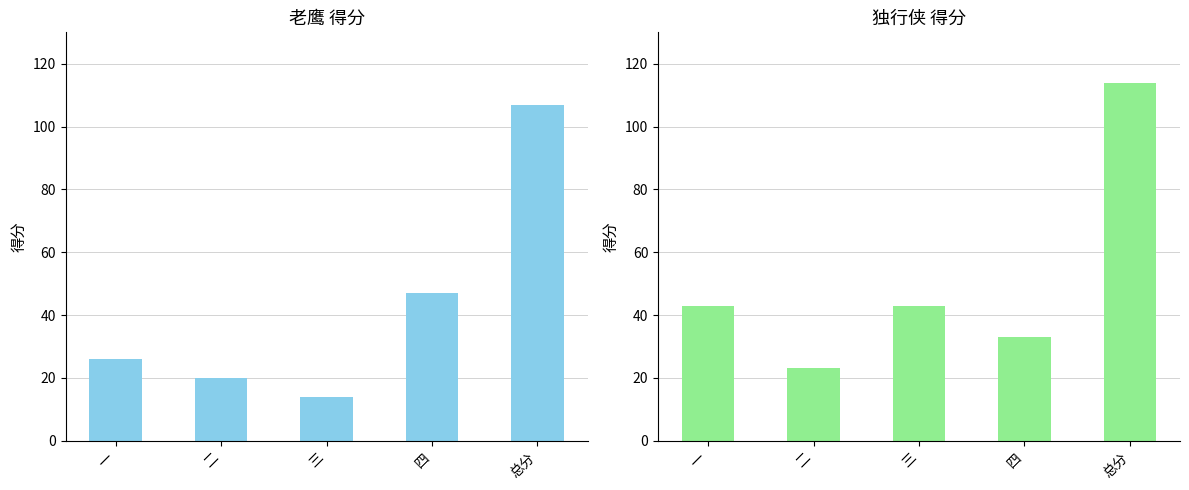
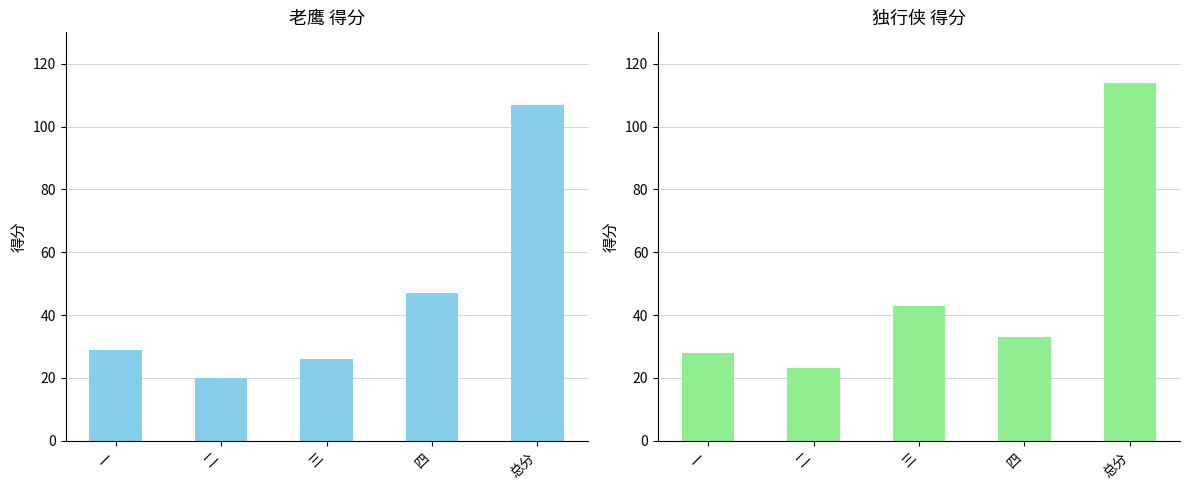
  {
    "老鹰 得分": {
-     "一": 26,
+     "一": 29,
      "二": 20,
-     "三": 14,
+     "三": 26,
      "四": 47,
      "总分": 107
    },
    "独行侠 得分": {
-     "一": 43,
+     "一": 28,
      "二": 23,
      "三": 43,
      "四": 33,
      "总分": 114
    }
  }
